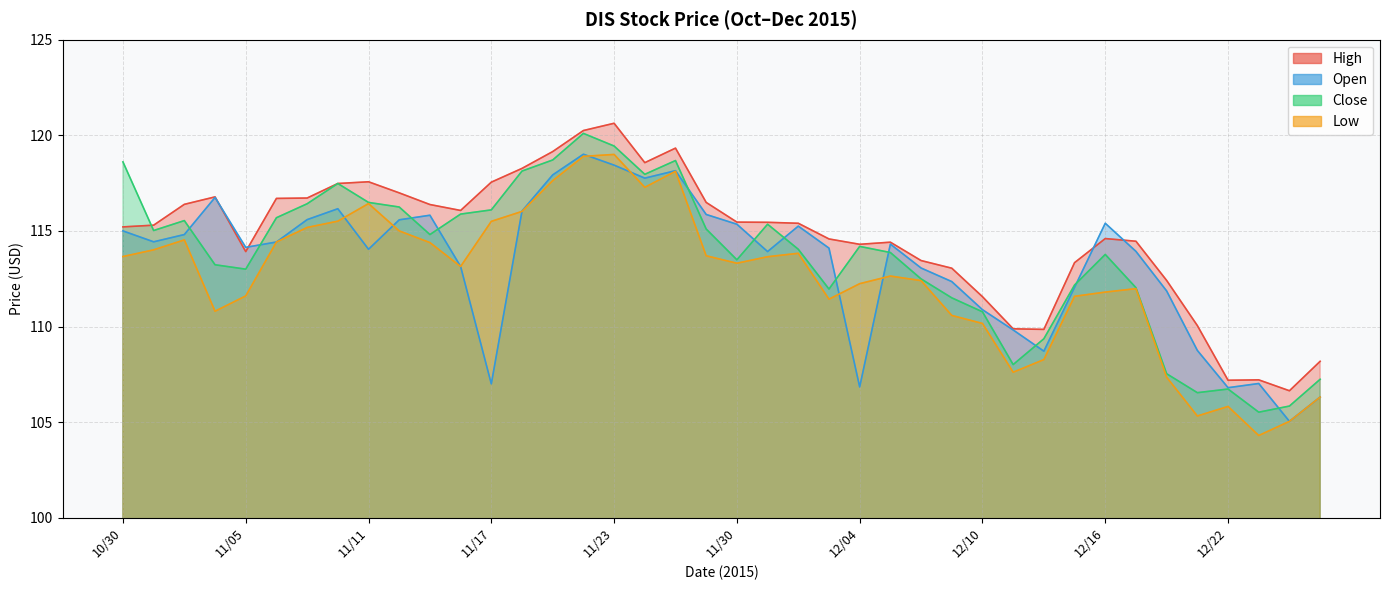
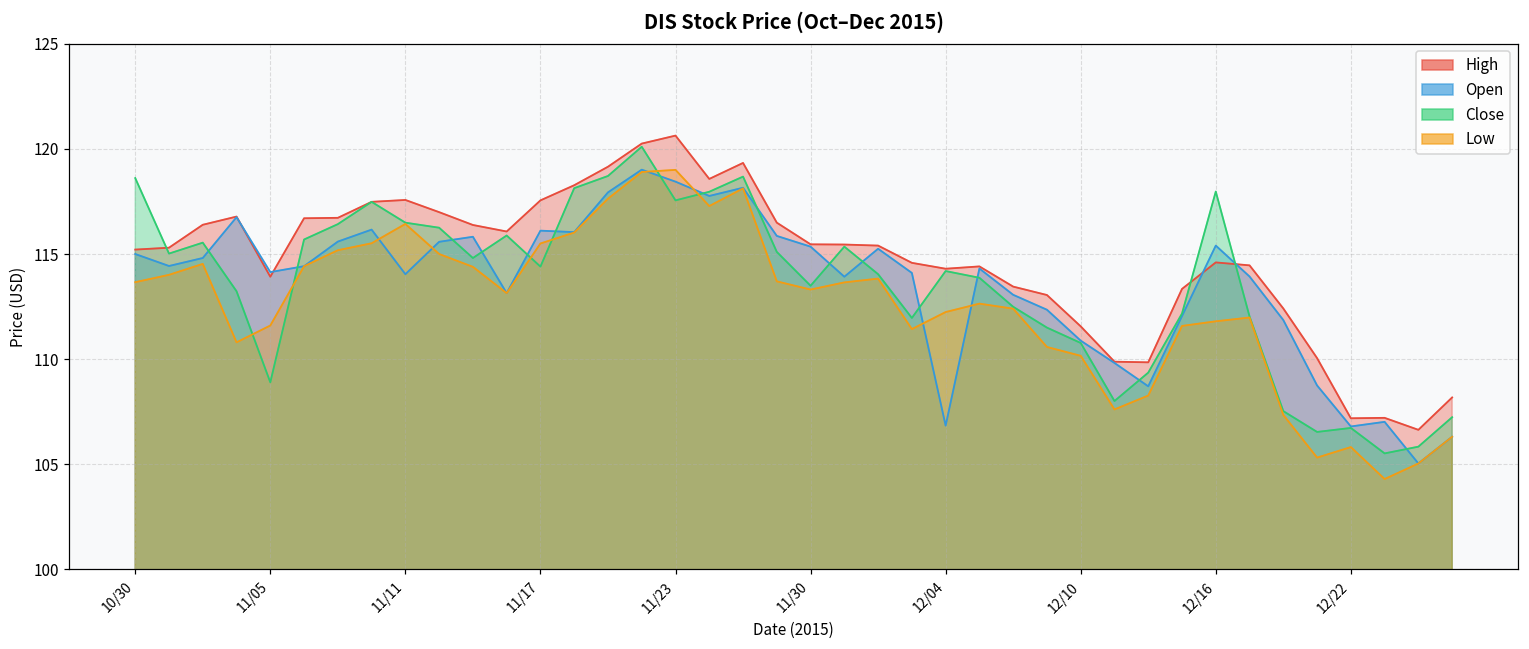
  {
    "Open": {
      "10/30": 115.0,
      "11/05": 114.1,
      "11/11": 114.0,
-     "11/17": 107.0,
+     "11/17": 116.1,
      "11/23": 118.4,
      "12/04": 106.8,
      "12/16": 115.4
    },
    "Close": {
      "10/30": 118.6,
-     "11/05": 113.0,
-     "11/17": 116.1,
-     "11/23": 119.4,
+     "11/05": 108.9,
+     "11/17": 114.4,
+     "11/23": 117.6,
      "11/30": 113.5,
-     "12/16": 113.8
+     "12/16": 118.0
    }
  }
